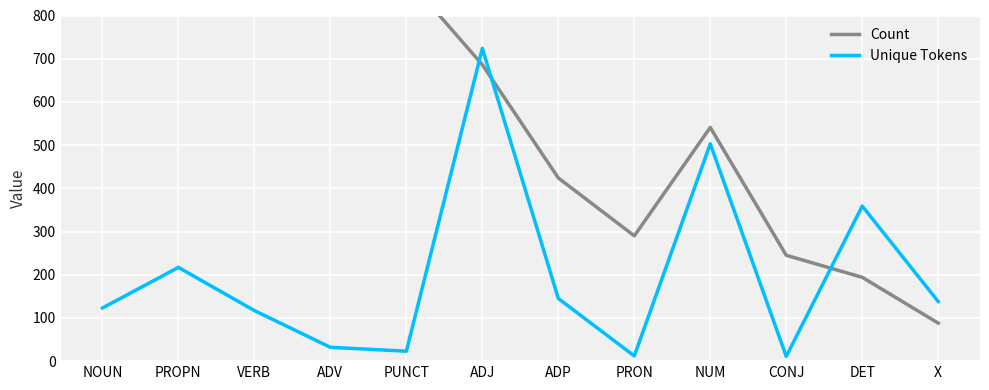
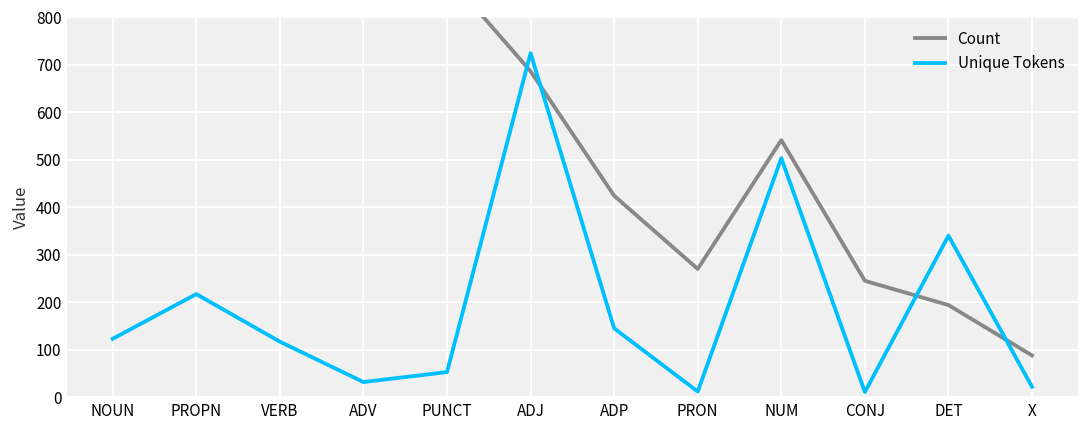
  {
    "Count": {
      "ADJ": 690,
      "ADP": 420,
-     "PRON": 290,
+     "PRON": 270,
      "NUM": 540,
      "CONJ": 250,
      "DET": 190,
      "X": 90
    },
    "Unique Tokens": {
      "NOUN": 120,
      "PROPN": 220,
      "VERB": 120,
      "ADV": 30,
-     "PUNCT": 20,
+     "PUNCT": 50,
      "ADJ": 720,
      "ADP": 150,
      "PRON": 10,
      "NUM": 500,
      "CONJ": 10,
-     "DET": 360,
-     "X": 140
+     "DET": 340,
+     "X": 20
    }
  }
